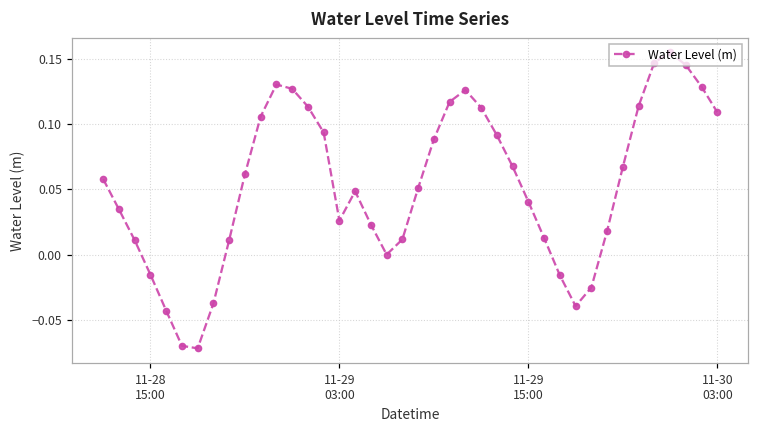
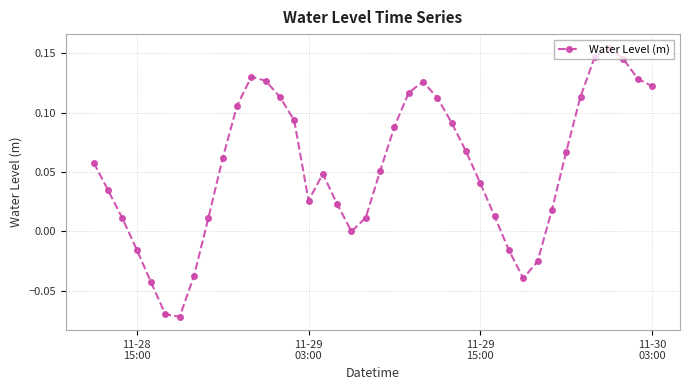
  {
    "11-28 15:00": -0.015,
    "11-29 03:00": 0.026,
    "11-29 15:00": 0.041,
-   "11-30 03:00": 0.109
+   "11-30 03:00": 0.122
  }
